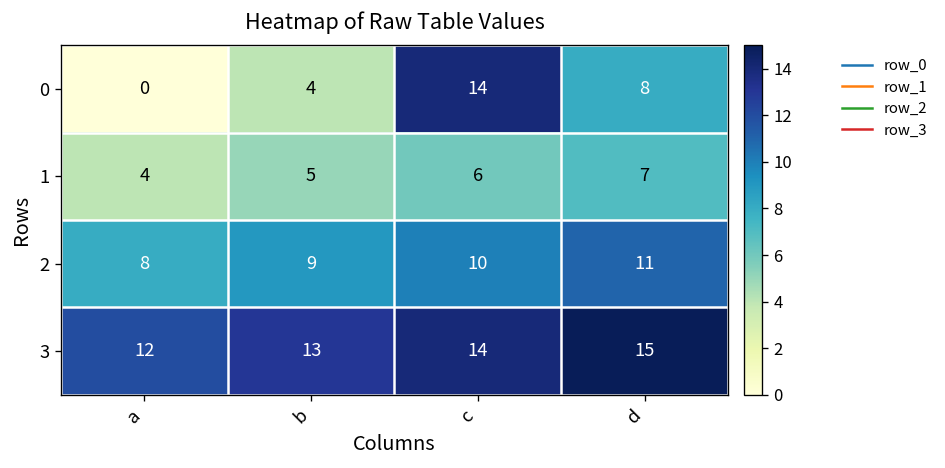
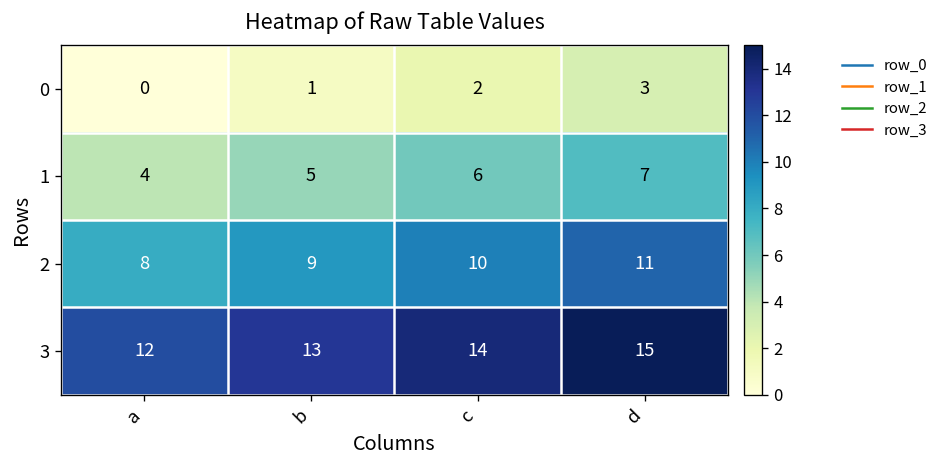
  {
    "0": {
      "a": 0,
-     "b": 4,
-     "c": 14,
-     "d": 8
+     "b": 1,
+     "c": 2,
+     "d": 3
    },
    "1": {
      "a": 4,
      "b": 5,
      "c": 6,
      "d": 7
    },
    "2": {
      "a": 8,
      "b": 9,
      "c": 10,
      "d": 11
    },
    "3": {
      "a": 12,
      "b": 13,
      "c": 14,
      "d": 15
    }
  }
